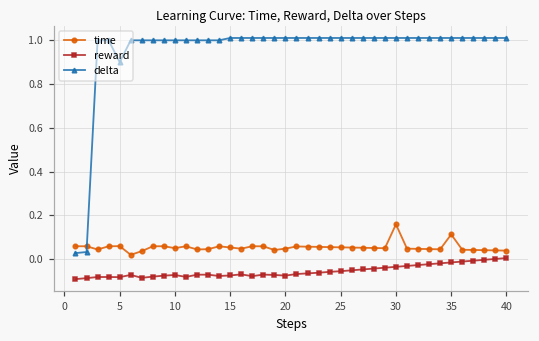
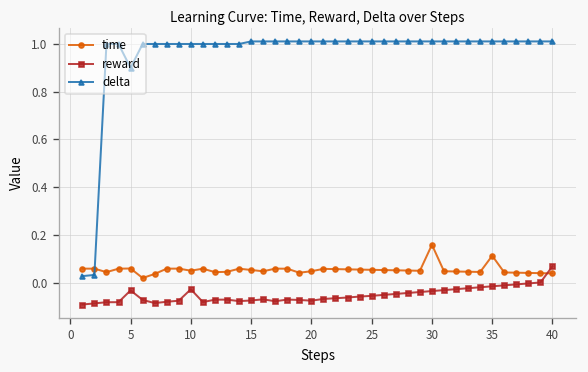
  {
    "time": {
      "5": 0.06,
      "10": 0.05,
      "15": 0.05,
      "20": 0.05,
      "25": 0.05,
      "30": 0.16,
      "35": 0.11,
      "40": 0.04
    },
    "reward": {
-     "5": -0.08,
-     "10": -0.07,
+     "5": -0.03,
+     "10": -0.03,
      "15": -0.07,
      "20": -0.08,
      "25": -0.06,
      "30": -0.04,
      "35": -0.02,
-     "40": 0.01
+     "40": 0.07
    },
    "delta": {
      "10": 1.00,
      "15": 1.01,
      "20": 1.01,
      "25": 1.01,
      "30": 1.01,
      "35": 1.01,
      "40": 1.01
    }
  }
